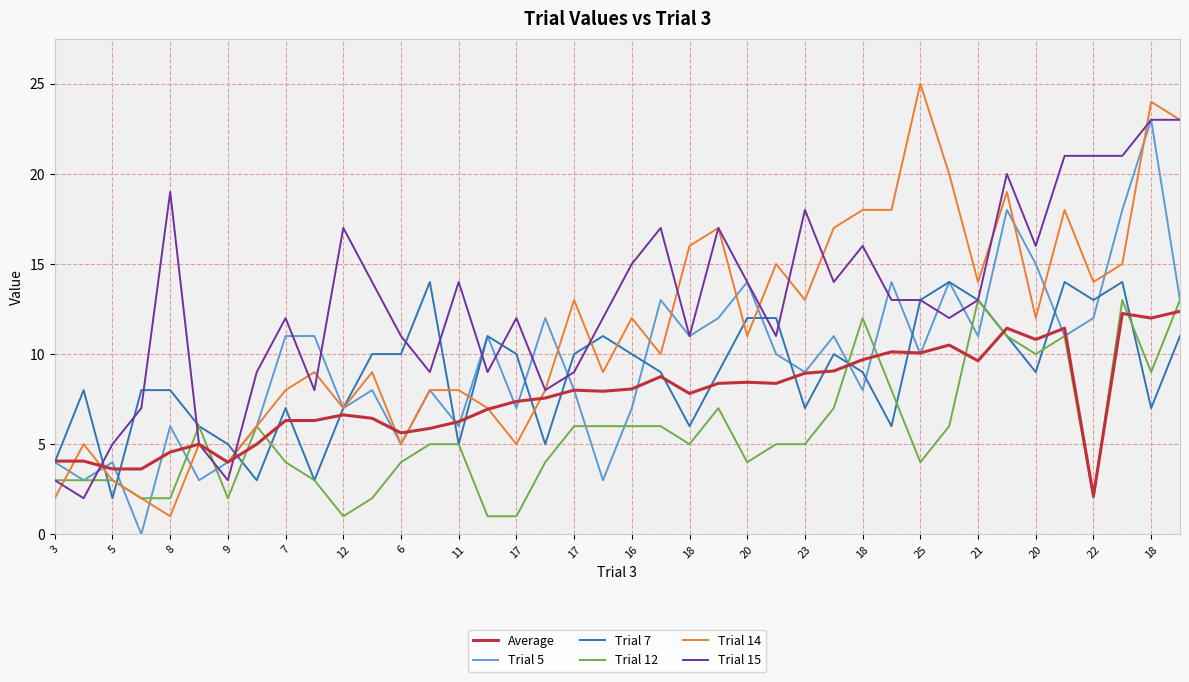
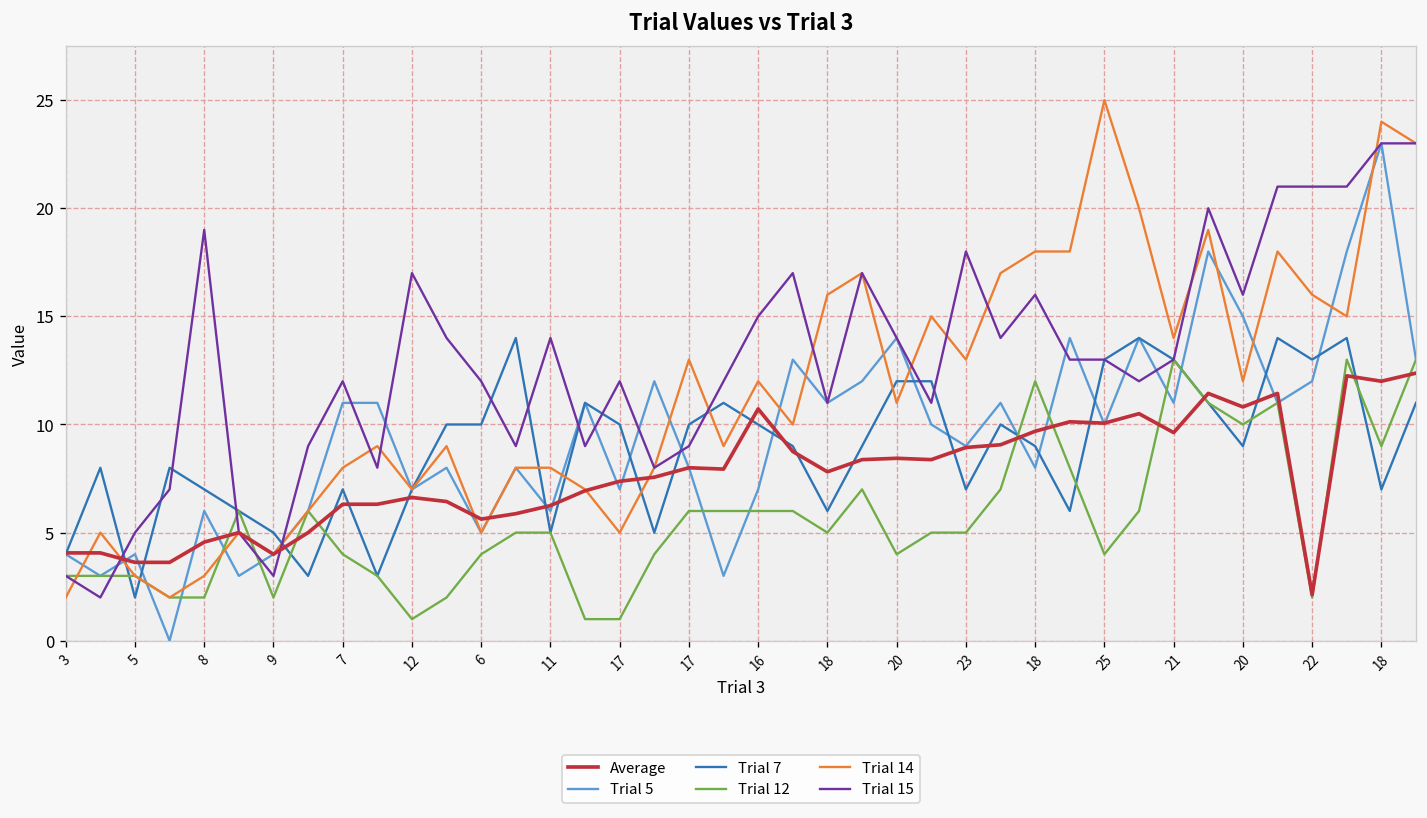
  {
    "Average": {
      "8": 4.6,
      "12": 6.6,
      "6": 5.6,
-     "16": 8.1
+     "16": 10.7
    },
    "Trial 5": {
      "8": 6.0,
      "16": 7.0,
      "22": 12.0
    },
    "Trial 7": {
-     "8": 8,
+     "8": 7,
      "6": 10,
      "16": 10,
      "22": 13
    },
    "Trial 12": {
      "8": 2.0,
      "12": 1.0,
      "6": 4.0,
      "16": 6.0
    },
    "Trial 14": {
-     "8": 1,
+     "8": 3,
      "16": 12,
-     "22": 14
+     "22": 16
    },
    "Trial 15": {
      "8": 19,
      "12": 17,
-     "6": 11,
+     "6": 12,
      "16": 15,
      "22": 21
    }
  }
